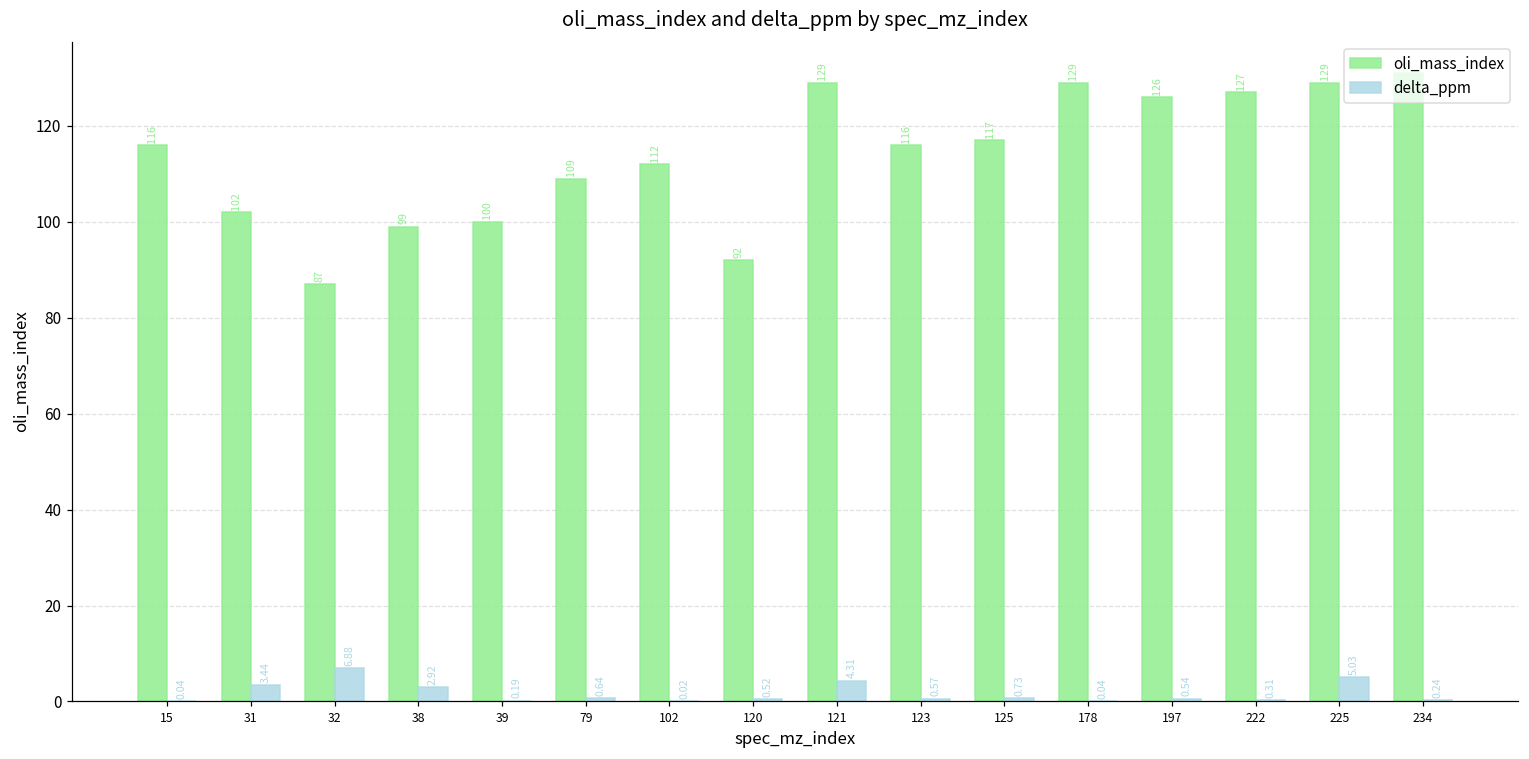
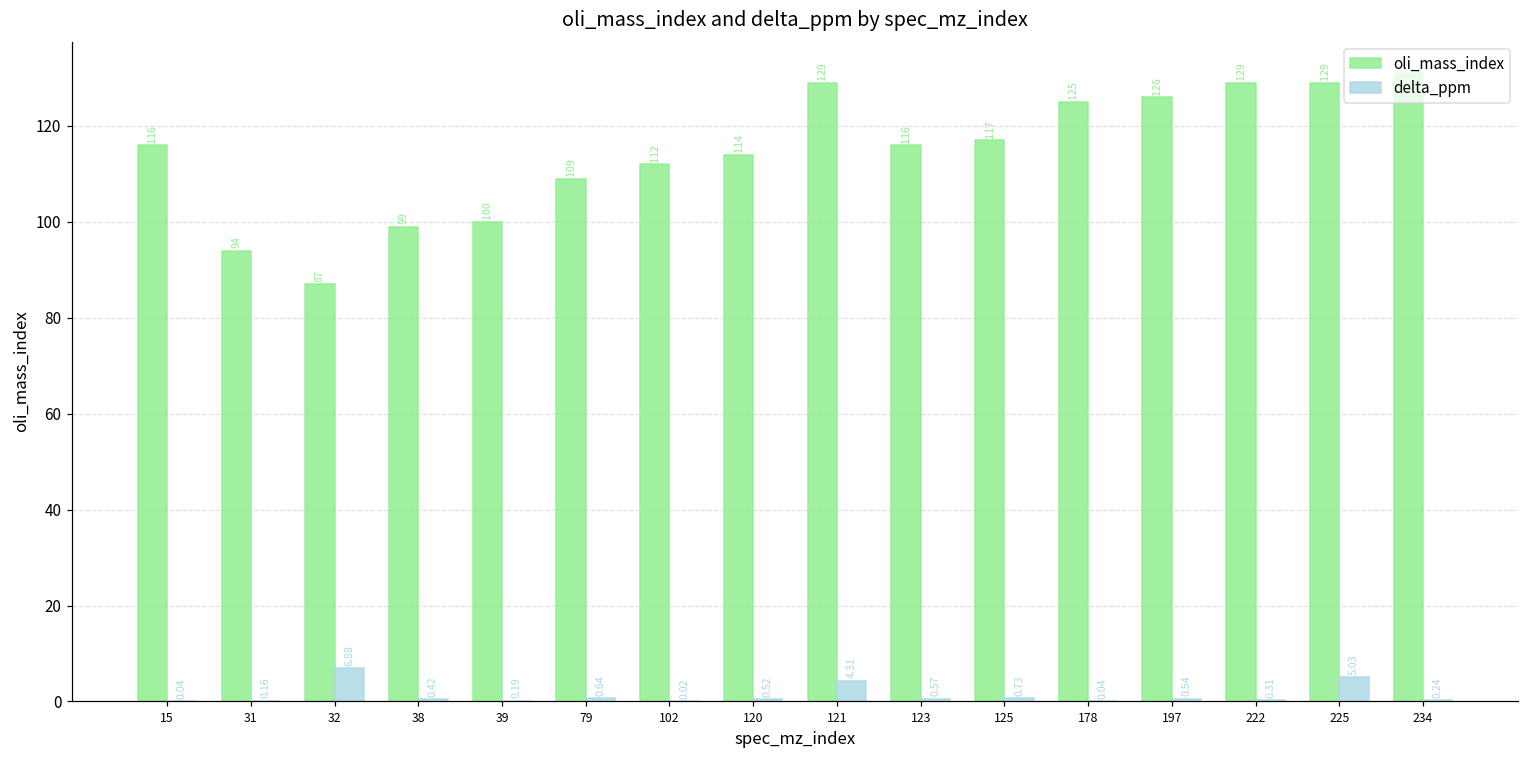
  {
    "oli_mass_index": {
      "15": 116,
-     "31": 102,
+     "31": 94,
      "32": 87,
      "38": 99,
      "39": 100,
      "79": 109,
      "102": 112,
-     "120": 92,
+     "120": 114,
      "121": 129,
      "123": 116,
      "125": 117,
-     "178": 129,
+     "178": 125,
      "197": 126,
-     "222": 127,
+     "222": 129,
      "225": 129
    },
    "delta_ppm": {
      "15": 0.04,
-     "31": 3.44,
+     "31": 0.16,
      "32": 6.88,
-     "38": 2.92,
+     "38": 0.42,
      "39": 0.19,
      "79": 0.64,
      "102": 0.02,
      "120": 0.52,
      "121": 4.31,
      "123": 0.57,
      "125": 0.73,
      "178": 0.04,
      "197": 0.54,
      "222": 0.31,
      "225": 5.03,
      "234": 0.24
    }
  }
